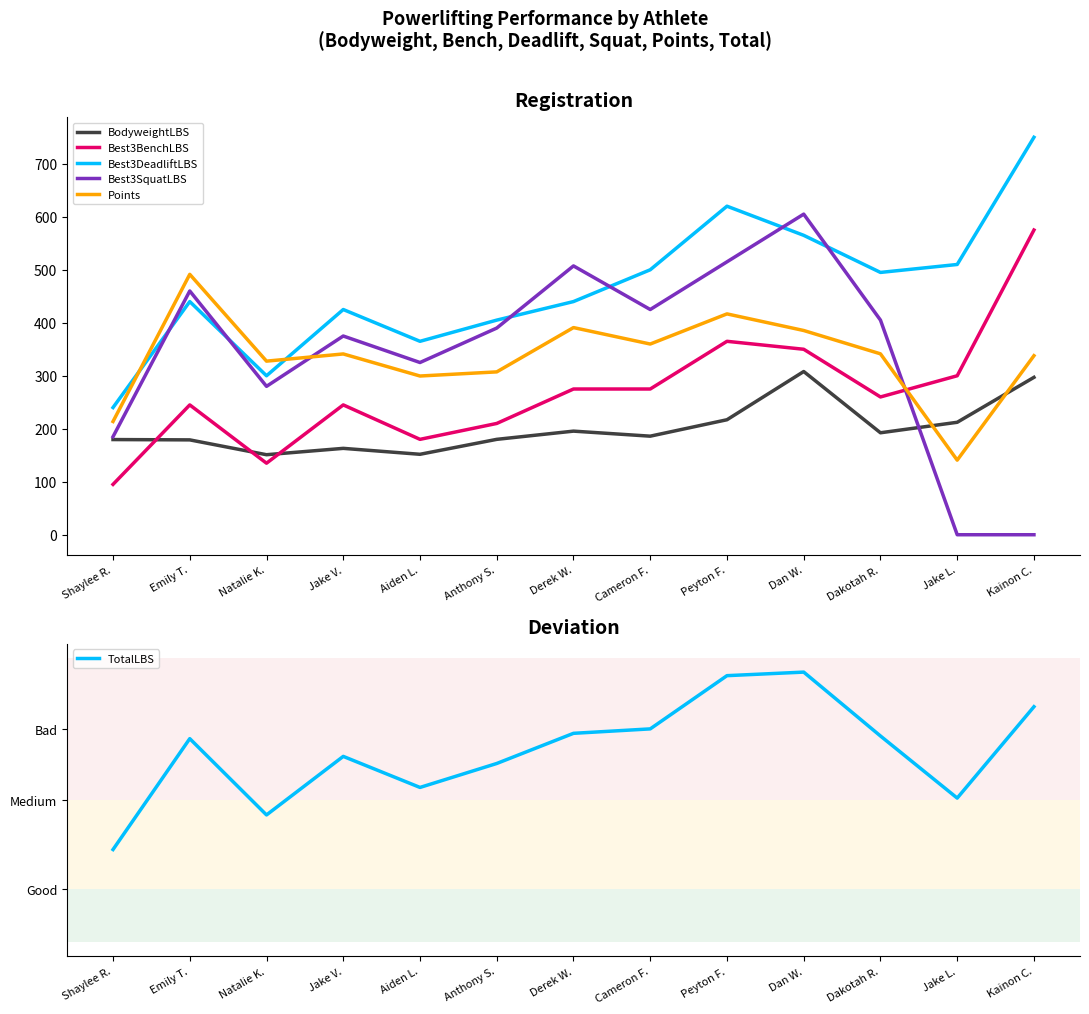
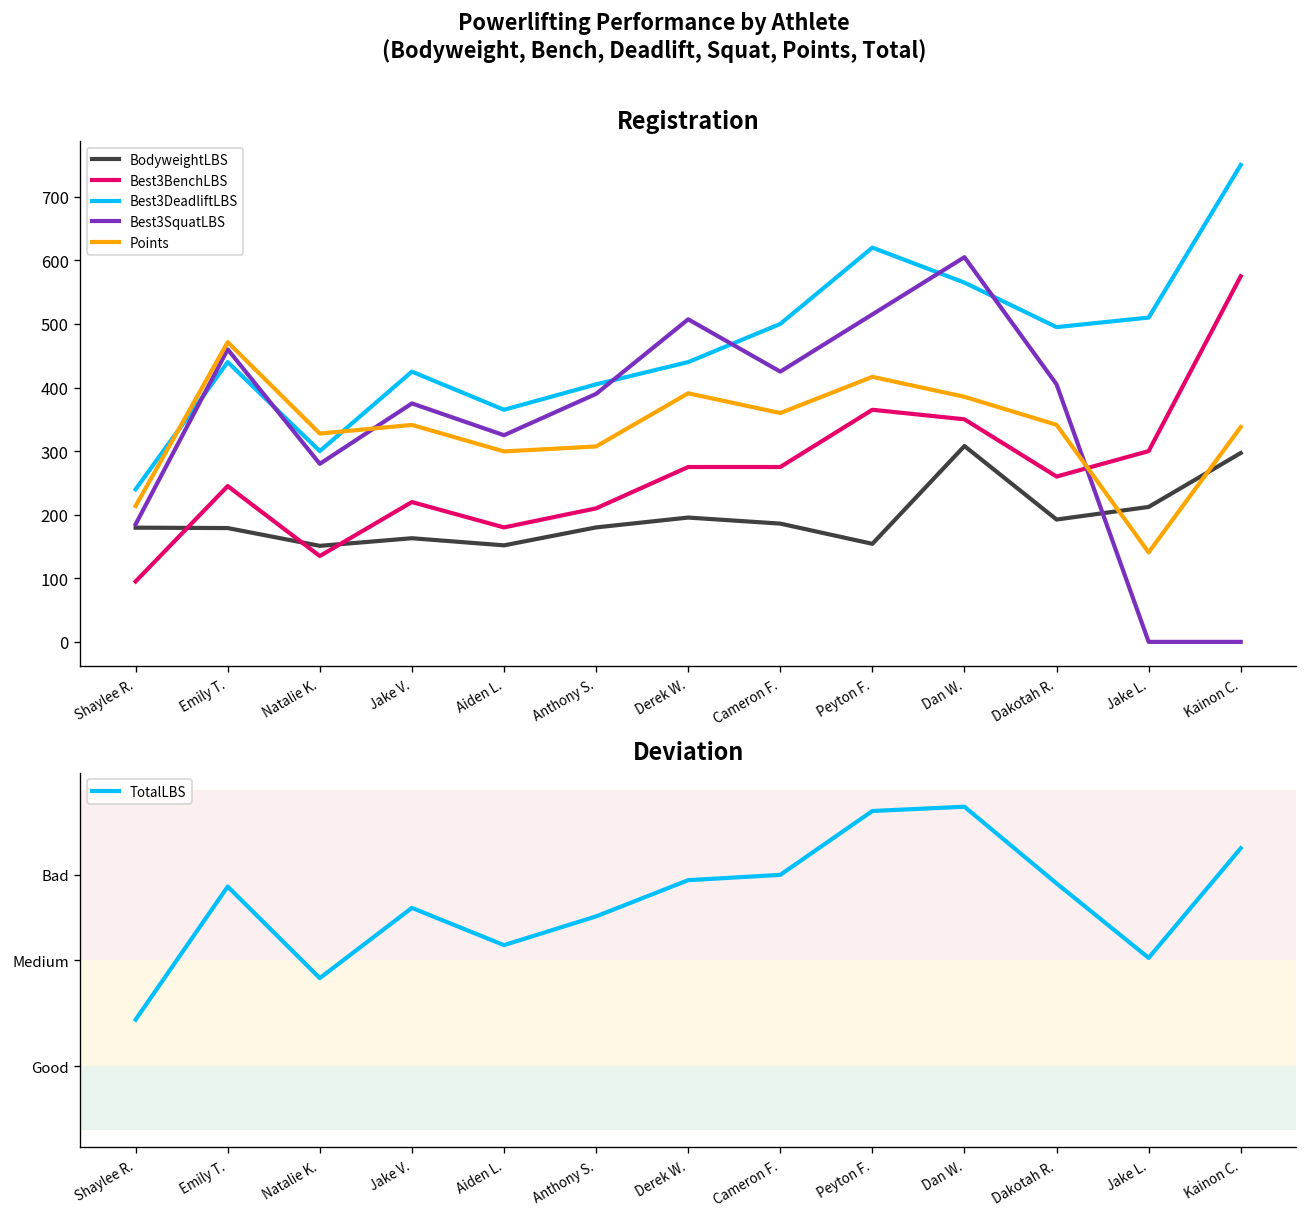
  {
    "Registration": {
      "BodyweightLBS": {
        "Shaylee R.": 180,
        "Emily T.": 180,
        "Natalie K.": 150,
        "Jake V.": 160,
        "Aiden L.": 150,
        "Anthony S.": 180,
        "Derek W.": 200,
        "Cameron F.": 190,
-       "Peyton F.": 220,
+       "Peyton F.": 150,
        "Dan W.": 310,
        "Dakotah R.": 190,
        "Jake L.": 210,
        "Kainon C.": 300
      },
      "Best3BenchLBS": {
        "Shaylee R.": 100,
        "Emily T.": 250,
        "Natalie K.": 140,
-       "Jake V.": 250,
+       "Jake V.": 220,
        "Aiden L.": 180,
        "Anthony S.": 210,
        "Derek W.": 280,
        "Cameron F.": 280,
        "Peyton F.": 370,
        "Dan W.": 350,
        "Dakotah R.": 260,
        "Jake L.": 300,
        "Kainon C.": 580
      },
      "Best3DeadliftLBS": {
        "Shaylee R.": 240,
        "Emily T.": 440,
        "Natalie K.": 300,
        "Jake V.": 430,
        "Aiden L.": 370,
        "Anthony S.": 410,
        "Derek W.": 440,
        "Cameron F.": 500,
        "Peyton F.": 620,
        "Dan W.": 570,
        "Dakotah R.": 500,
        "Jake L.": 510,
        "Kainon C.": 750
      },
      "Best3SquatLBS": {
        "Shaylee R.": 190,
        "Emily T.": 460,
        "Natalie K.": 280,
        "Jake V.": 380,
        "Aiden L.": 330,
        "Anthony S.": 390,
        "Derek W.": 510,
        "Cameron F.": 430,
        "Peyton F.": 520,
        "Dan W.": 610,
        "Dakotah R.": 410,
        "Jake L.": 0,
        "Kainon C.": 0
      },
      "Points": {
        "Shaylee R.": 210,
-       "Emily T.": 490,
+       "Emily T.": 470,
        "Natalie K.": 330,
        "Jake V.": 340,
        "Aiden L.": 300,
        "Anthony S.": 310,
        "Derek W.": 390,
        "Cameron F.": 360,
        "Peyton F.": 420,
        "Dan W.": 390,
        "Dakotah R.": 340,
        "Jake L.": 140,
        "Kainon C.": 340
      }
    }
  }
